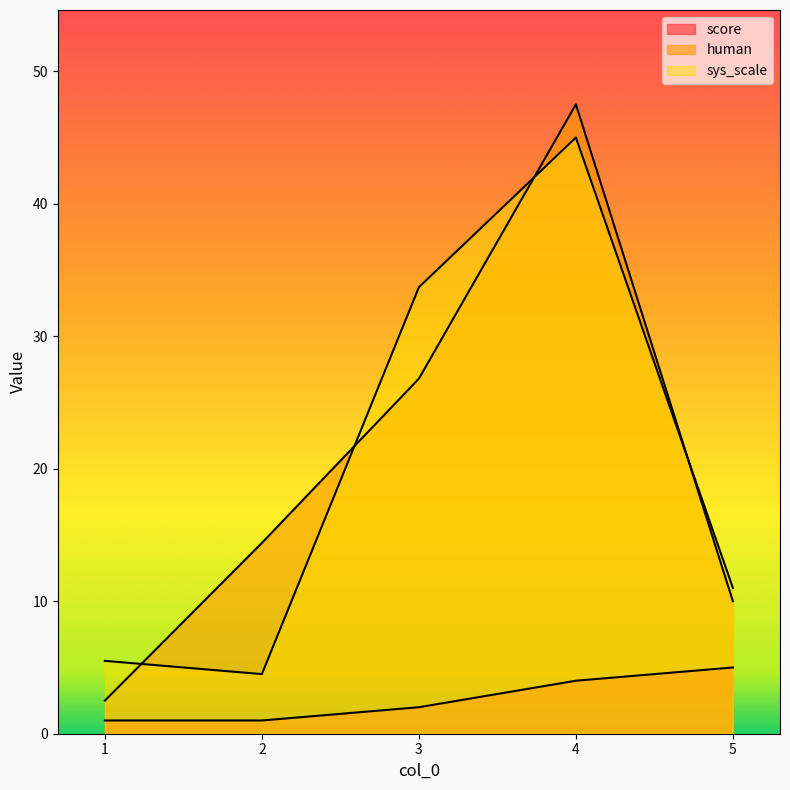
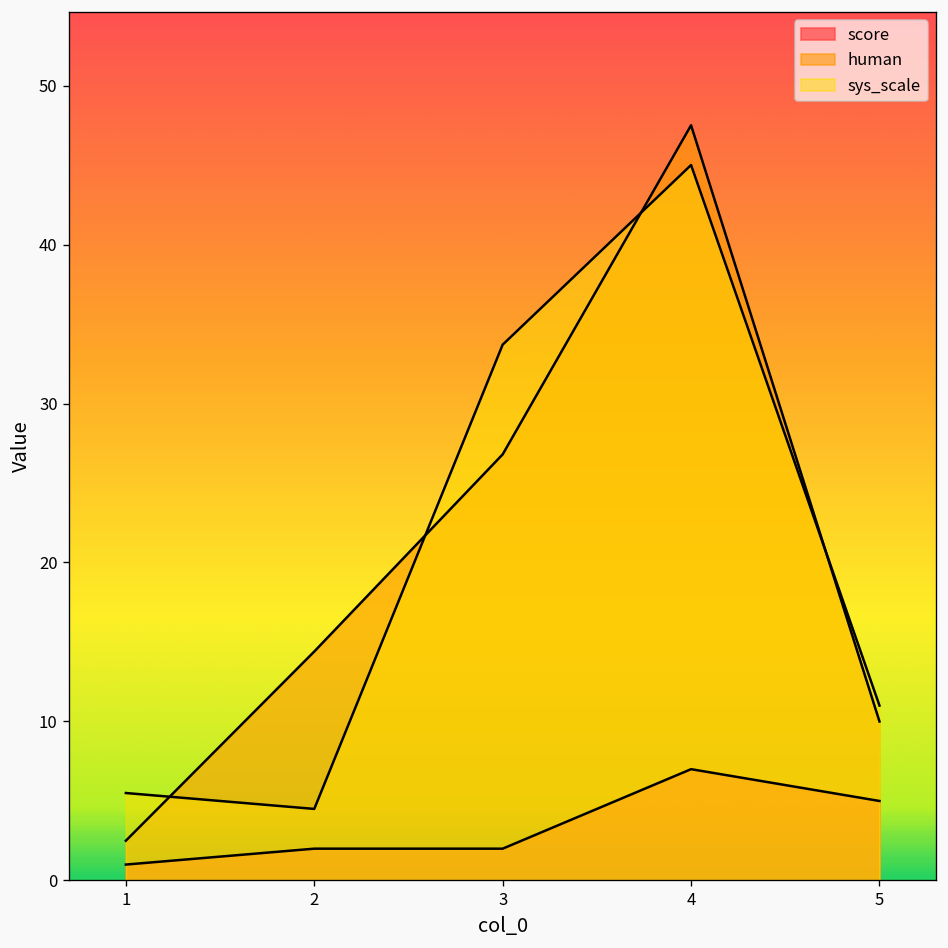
  {
    "score": {
      "1": 1,
-     "2": 1,
+     "2": 2,
      "3": 2,
-     "4": 4,
+     "4": 7,
      "5": 5
    },
    "human": {
      "1": 2.5,
      "2": 14.4,
      "3": 26.8,
      "4": 47.5,
      "5": 10
    },
    "sys_scale": {
      "1": 5.5,
      "2": 4.5,
      "3": 33.7,
      "4": 45,
      "5": 11
    }
  }
